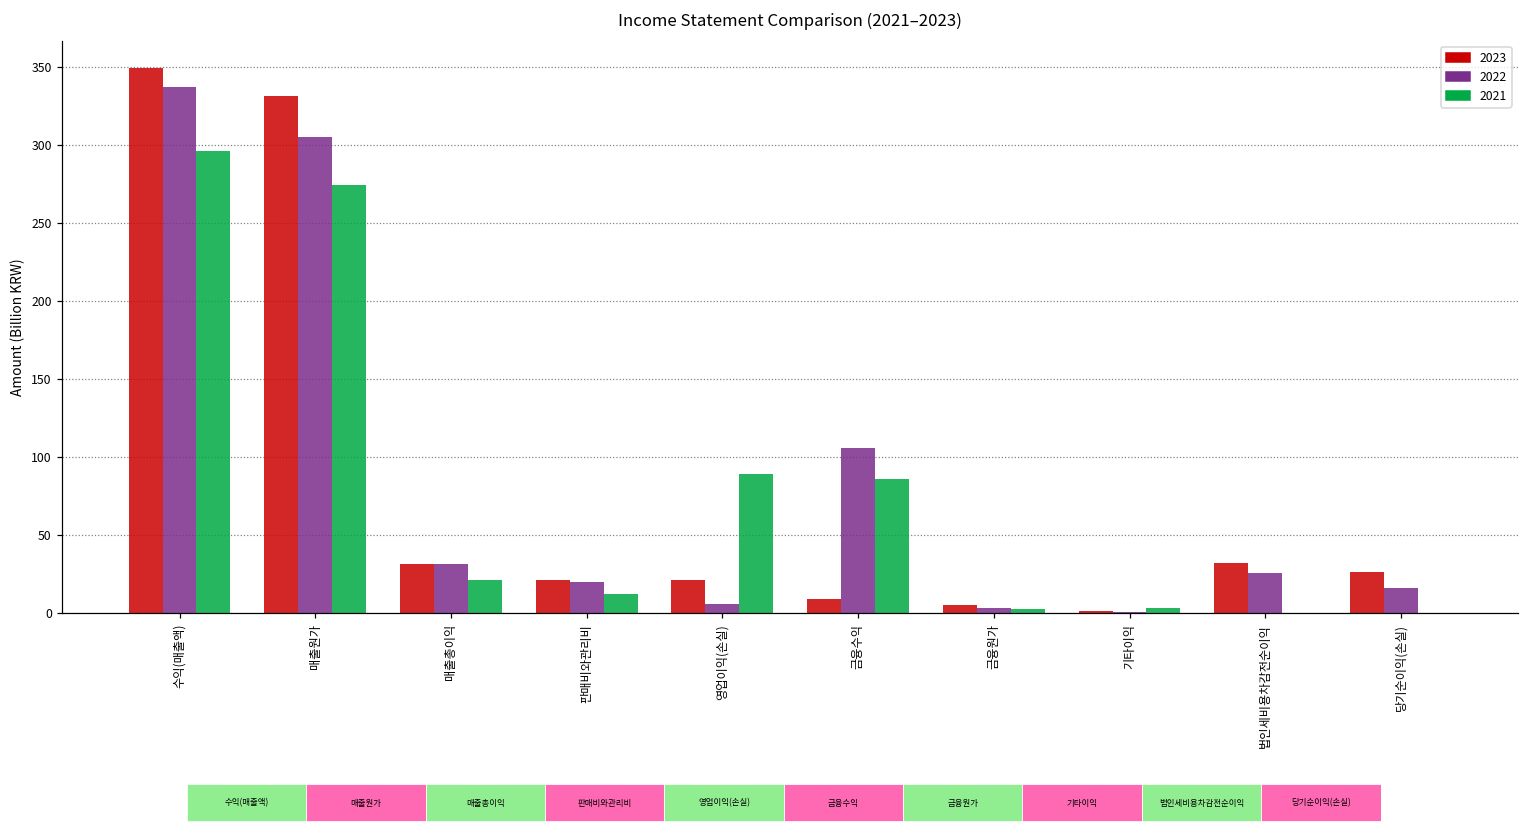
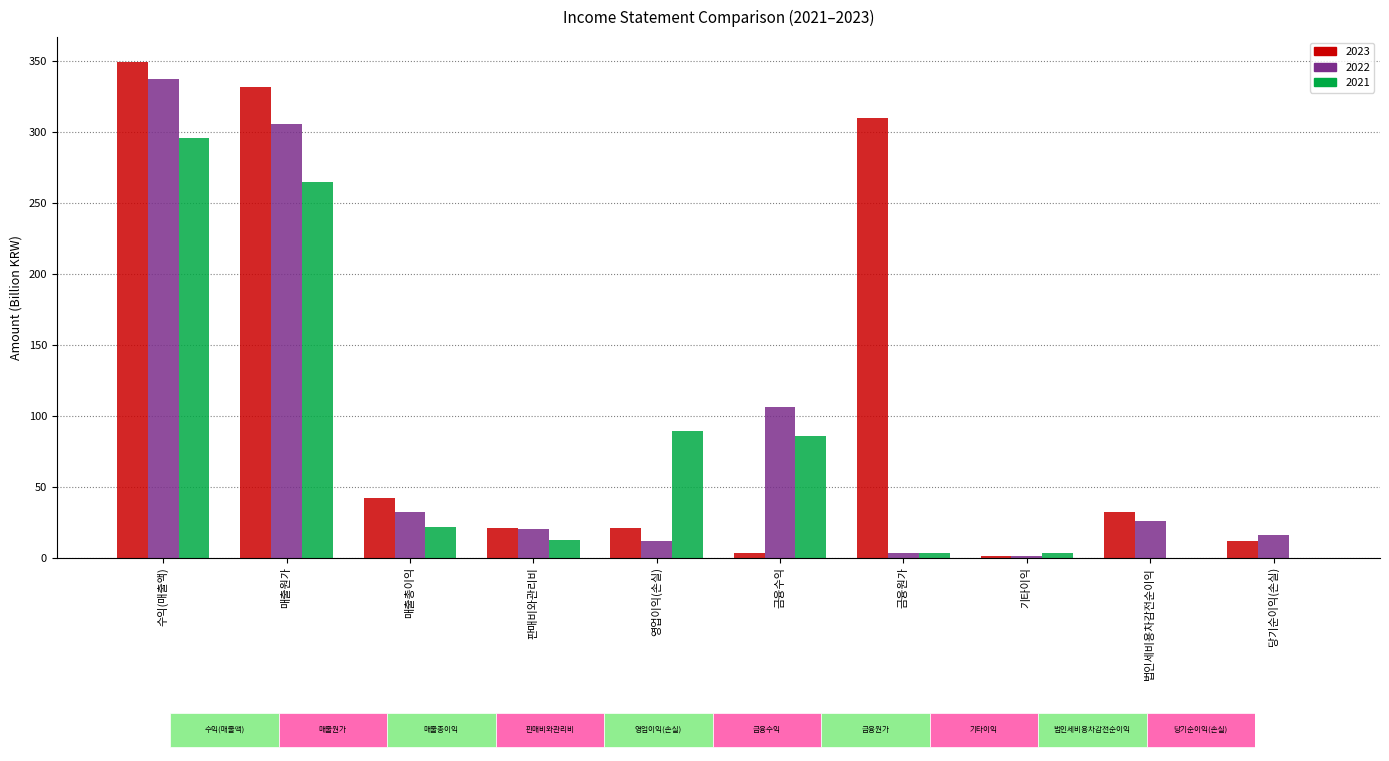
  {
    "2023": {
      "수익(매출액)": 349,
      "매출원가": 331,
-     "매출총이익": 32,
+     "매출총이익": 42,
      "판매비와관리비": 21,
      "영업이익(손실)": 21,
-     "금융수익": 9,
-     "금융원가": 5,
+     "금융수익": 3,
+     "금융원가": 310,
      "법인세비용차감전순이익": 32,
-     "당기순이익(손실)": 26
+     "당기순이익(손실)": 11
    },
    "2022": {
      "수익(매출액)": 337,
      "매출원가": 305,
      "매출총이익": 32,
      "판매비와관리비": 20,
-     "영업이익(손실)": 6,
+     "영업이익(손실)": 12,
      "금융수익": 106,
      "금융원가": 3,
      "법인세비용차감전순이익": 26,
      "당기순이익(손실)": 16
    },
    "2021": {
      "수익(매출액)": 296,
-     "매출원가": 274,
+     "매출원가": 265,
      "매출총이익": 22,
      "판매비와관리비": 12,
      "영업이익(손실)": 89,
      "금융수익": 86,
      "금융원가": 3,
      "기타이익": 3,
      "법인세비용차감전순이익": 0,
      "당기순이익(손실)": 0
    }
  }
